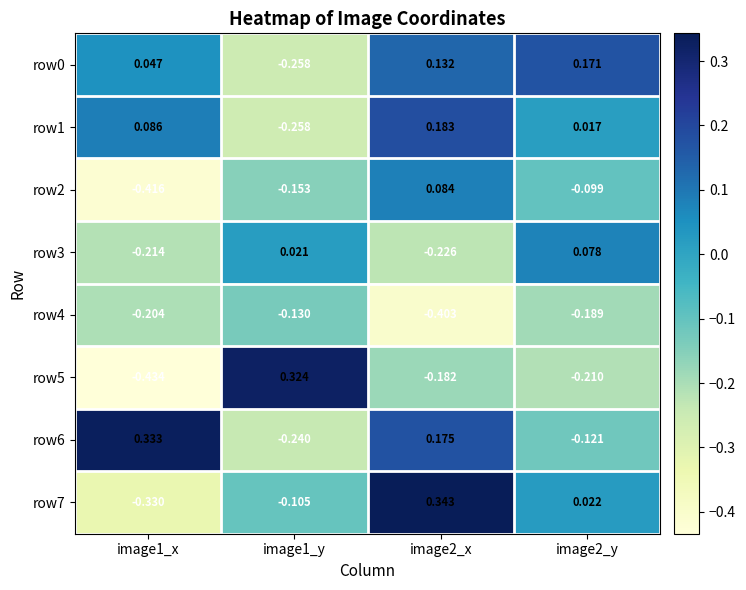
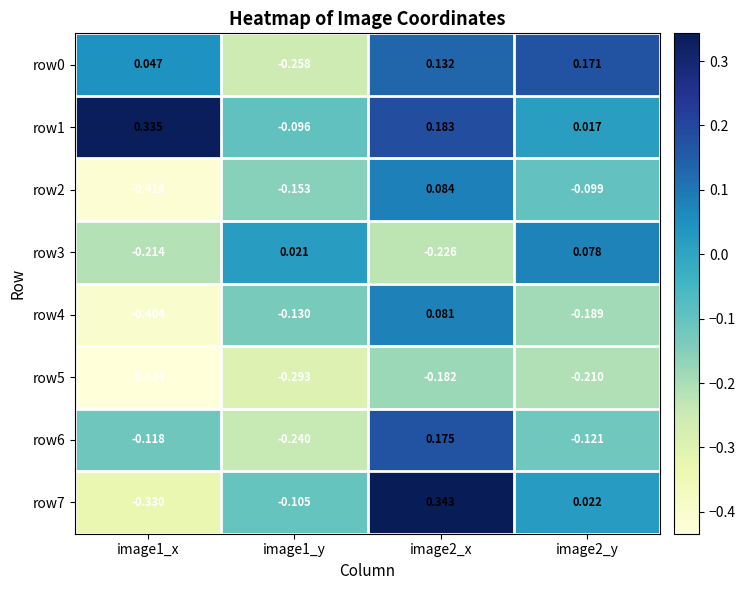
  {
    "row0": {
      "image1_x": 0.047,
      "image1_y": -0.258,
      "image2_x": 0.132,
      "image2_y": 0.171
    },
    "row1": {
-     "image1_x": 0.086,
-     "image1_y": -0.258,
+     "image1_x": 0.335,
+     "image1_y": -0.096,
      "image2_x": 0.183,
      "image2_y": 0.017
    },
    "row2": {
      "image1_y": -0.153,
      "image2_x": 0.084,
      "image2_y": -0.099
    },
    "row3": {
      "image1_x": -0.214,
      "image1_y": 0.021,
      "image2_x": -0.226,
      "image2_y": 0.078
    },
    "row4": {
-     "image1_x": -0.204,
+     "image1_x": -0.404,
      "image1_y": -0.130,
-     "image2_x": -0.403,
+     "image2_x": 0.081,
      "image2_y": -0.189
    },
    "row5": {
-     "image1_y": 0.324,
+     "image1_y": -0.293,
      "image2_x": -0.182,
      "image2_y": -0.210
    },
    "row6": {
-     "image1_x": 0.333,
+     "image1_x": -0.118,
      "image1_y": -0.240,
      "image2_x": 0.175,
      "image2_y": -0.121
    },
    "row7": {
      "image1_x": -0.330,
      "image1_y": -0.105,
      "image2_x": 0.343,
      "image2_y": 0.022
    }
  }
